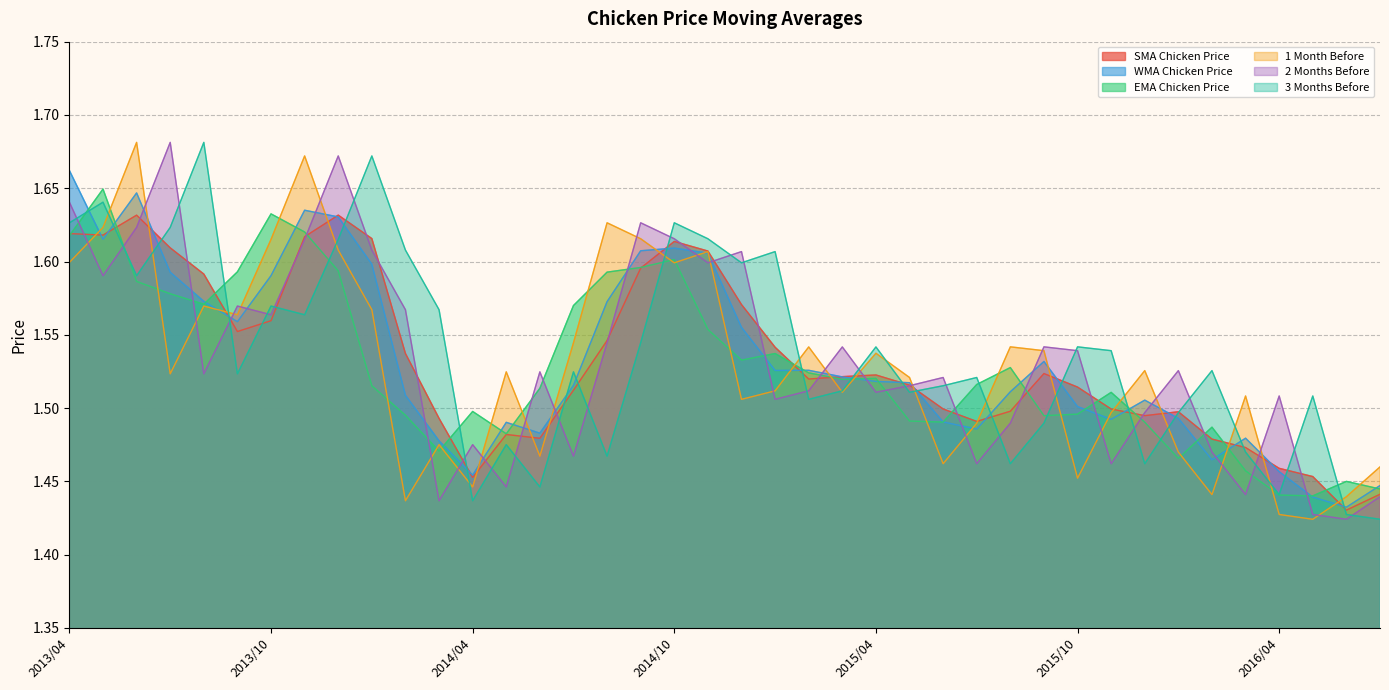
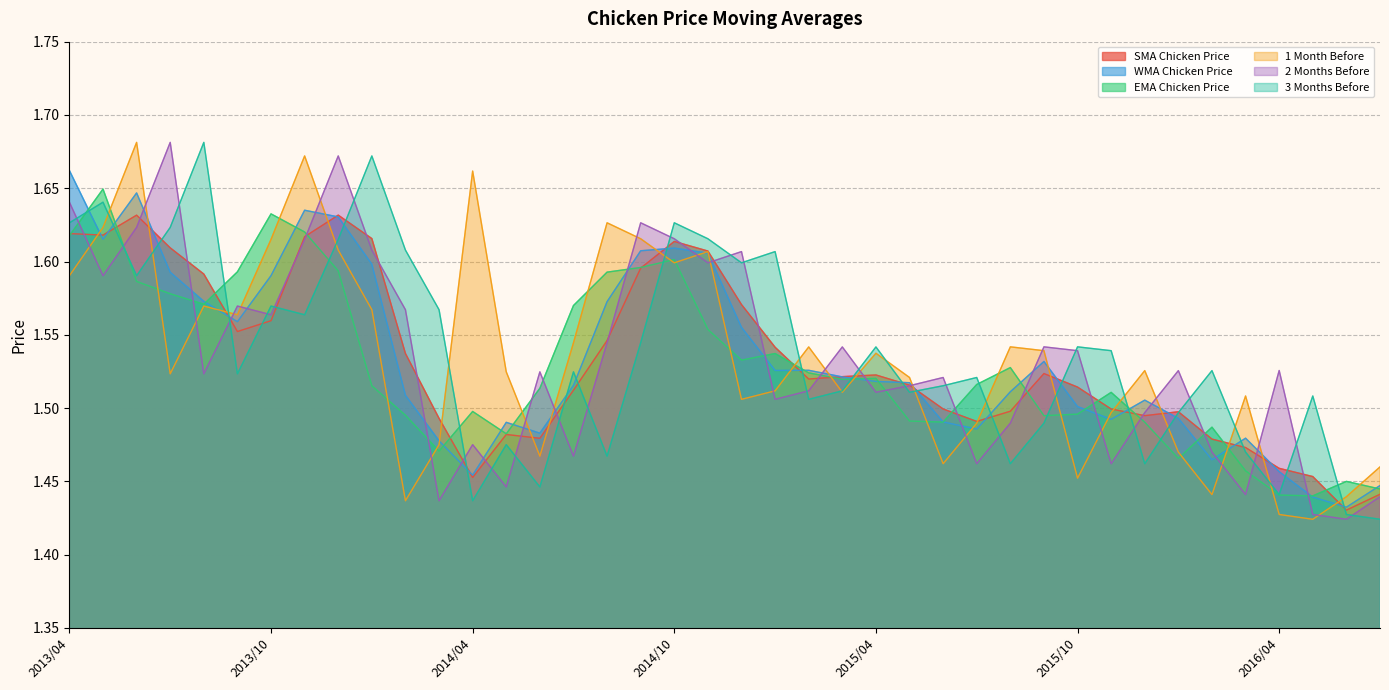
  {
    "SMA Chicken Price": {
      "2013/10": 1.560,
      "2014/10": 1.614,
      "2015/04": 1.523,
      "2015/10": 1.514,
      "2016/04": 1.459
    },
    "WMA Chicken Price": {
      "2013/04": 1.662,
      "2013/10": 1.590,
      "2014/10": 1.609,
      "2015/04": 1.518,
      "2015/10": 1.501,
      "2016/04": 1.457
    },
    "1 Month Before": {
-     "2013/04": 1.599,
+     "2013/04": 1.590,
      "2013/10": 1.615,
-     "2014/04": 1.446,
+     "2014/04": 1.662,
      "2014/10": 1.599,
      "2015/04": 1.537,
      "2015/10": 1.452,
      "2016/04": 1.427
    },
    "2 Months Before": {
      "2013/04": 1.640,
      "2013/10": 1.564,
      "2014/04": 1.475,
      "2014/10": 1.616,
      "2015/04": 1.511,
      "2015/10": 1.539,
-     "2016/04": 1.508
+     "2016/04": 1.526
    }
  }
